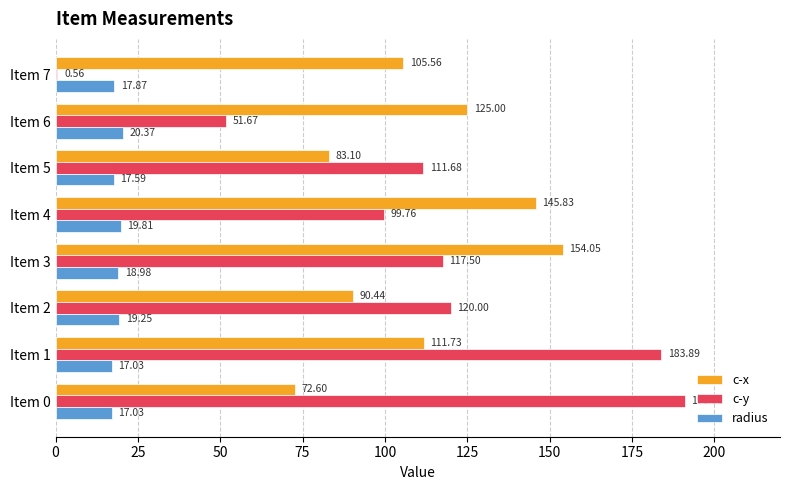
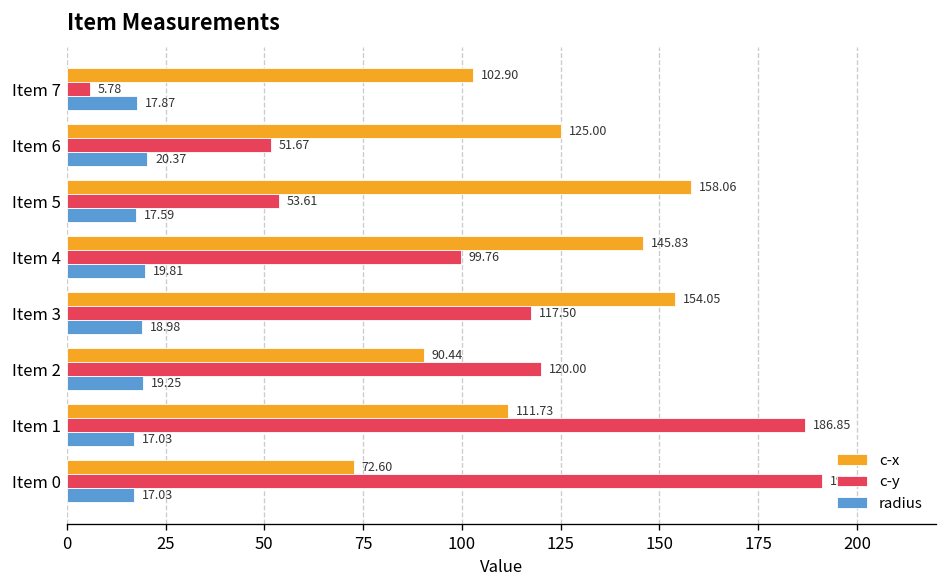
  {
    "c-x": {
-     "Item 7": 105.56,
+     "Item 7": 102.90,
      "Item 6": 125.00,
-     "Item 5": 83.10,
+     "Item 5": 158.06,
      "Item 4": 145.83,
      "Item 3": 154.05,
      "Item 2": 90.44,
      "Item 1": 111.73,
      "Item 0": 72.60
    },
    "c-y": {
-     "Item 7": 0.56,
+     "Item 7": 5.78,
      "Item 6": 51.67,
-     "Item 5": 111.68,
+     "Item 5": 53.61,
      "Item 4": 99.76,
      "Item 3": 117.50,
      "Item 2": 120.00,
-     "Item 1": 183.89,
+     "Item 1": 186.85,
      "Item 0": 191.11
    },
    "radius": {
      "Item 7": 17.87,
      "Item 6": 20.37,
      "Item 5": 17.59,
      "Item 4": 19.81,
      "Item 3": 18.98,
      "Item 2": 19.25,
      "Item 1": 17.03,
      "Item 0": 17.03
    }
  }
